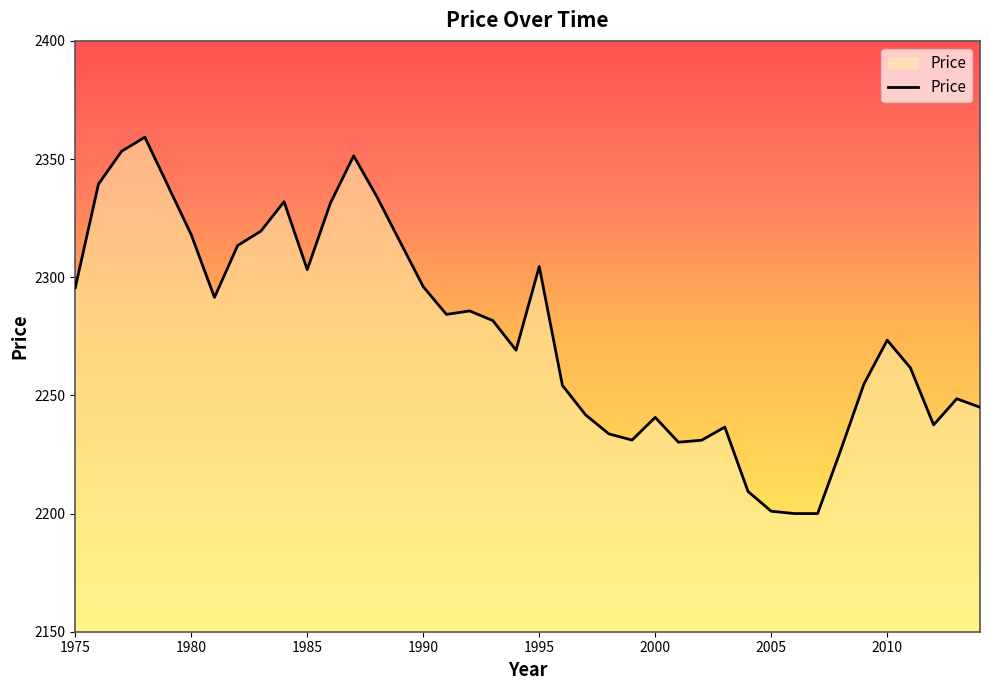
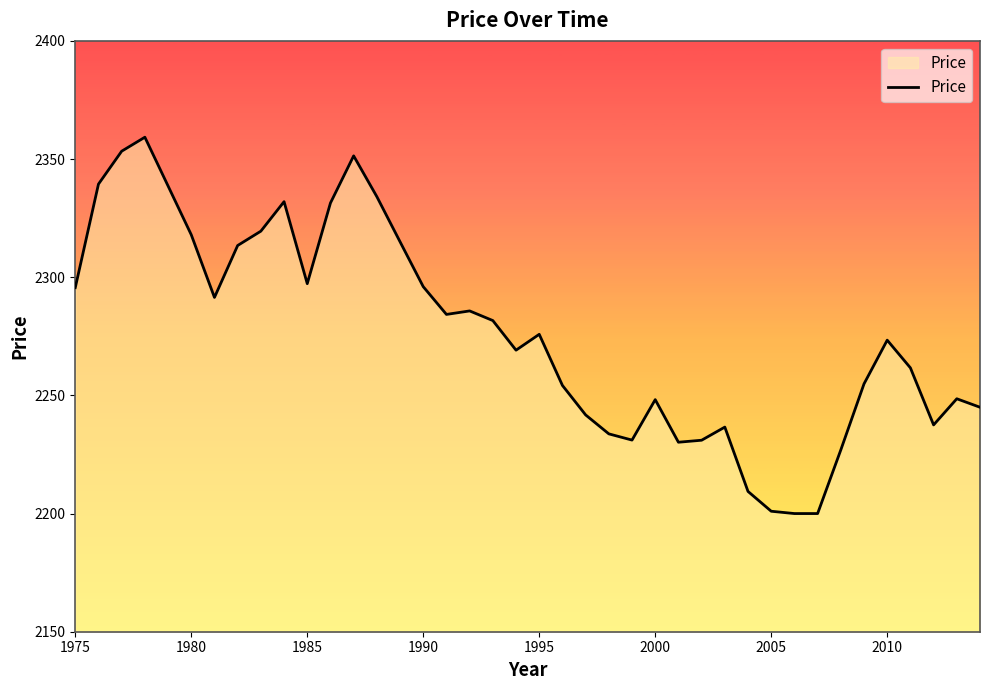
  {
    "1975": 2296,
    "1980": 2318,
-   "1985": 2303,
+   "1985": 2297,
    "1990": 2296,
-   "1995": 2305,
-   "2000": 2241,
+   "1995": 2276,
+   "2000": 2248,
    "2005": 2201,
    "2010": 2273
  }
